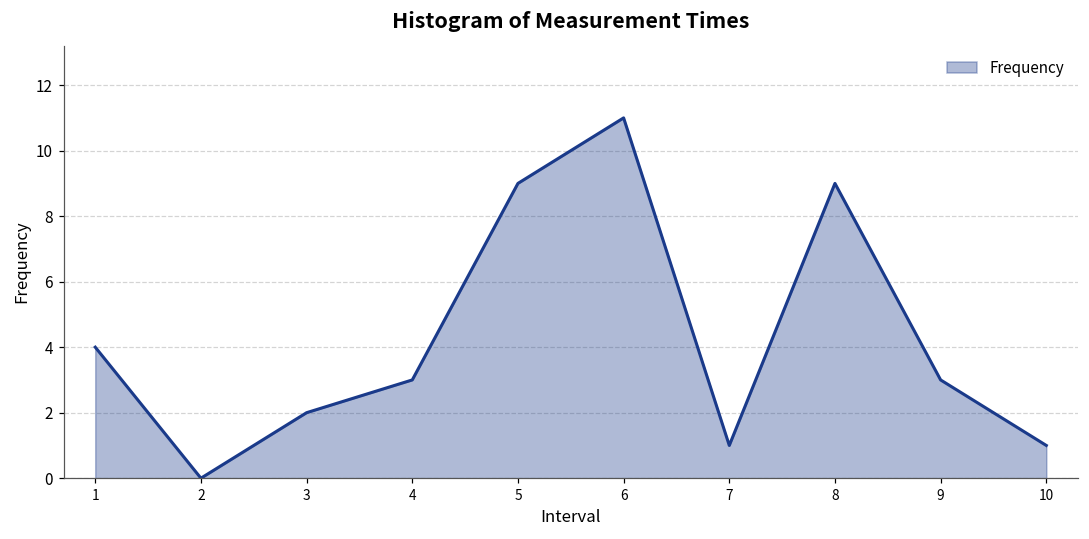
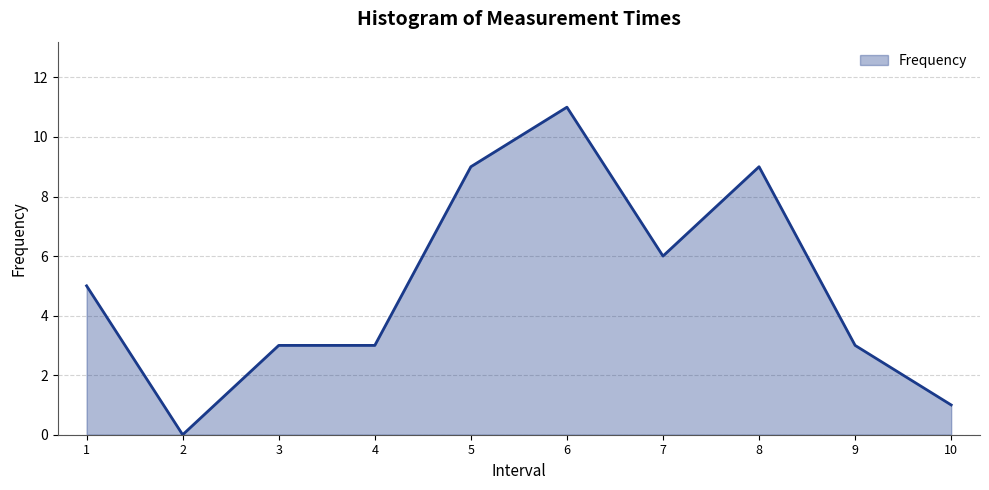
  {
-   "1": 4,
+   "1": 5,
    "2": 0,
-   "3": 2,
+   "3": 3,
    "4": 3,
    "5": 9,
    "6": 11,
-   "7": 1,
+   "7": 6,
    "8": 9,
    "9": 3,
    "10": 1
  }
